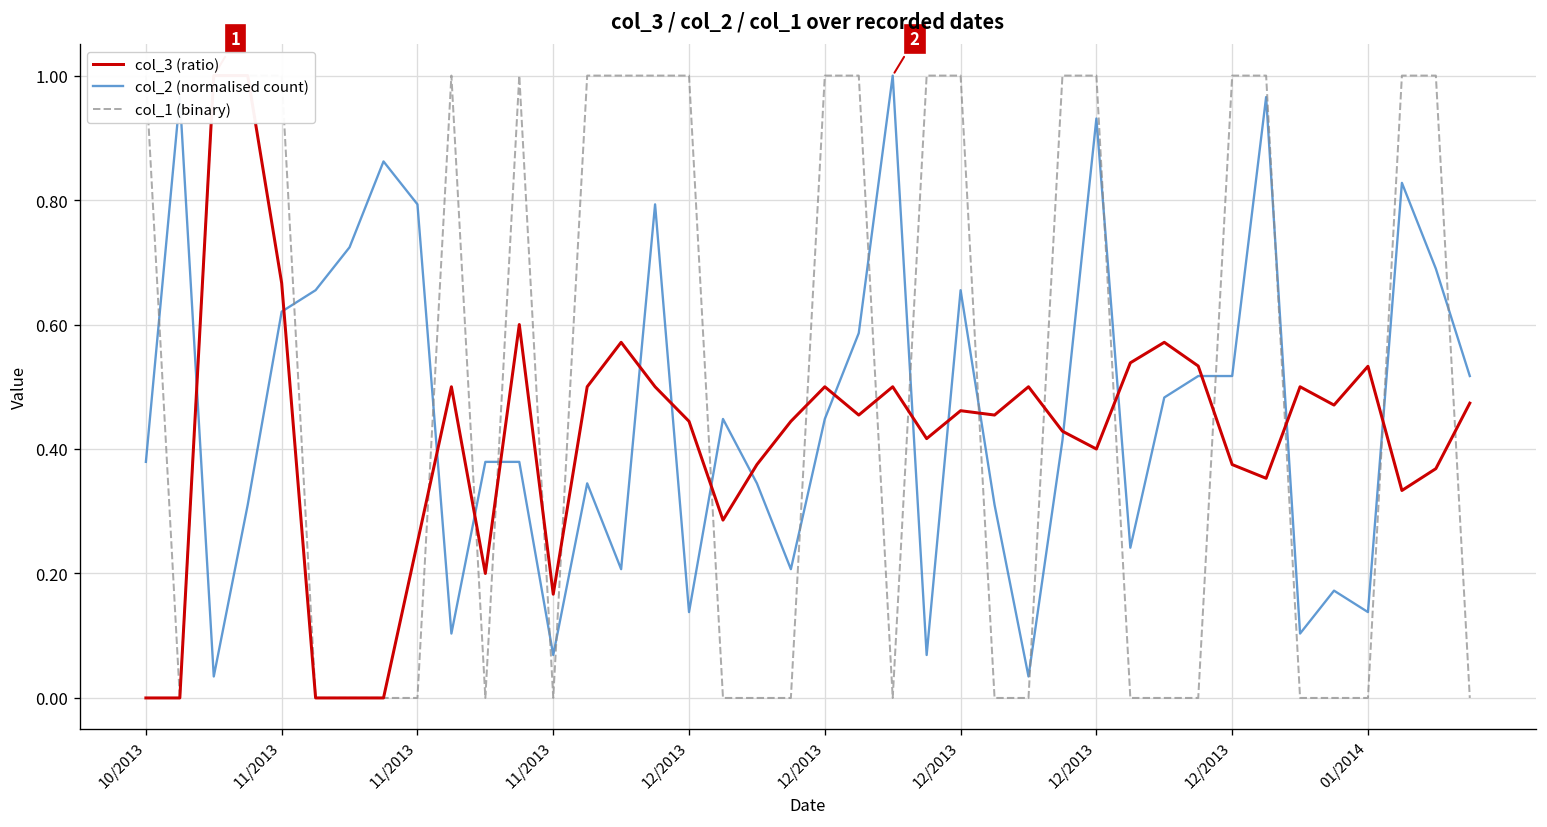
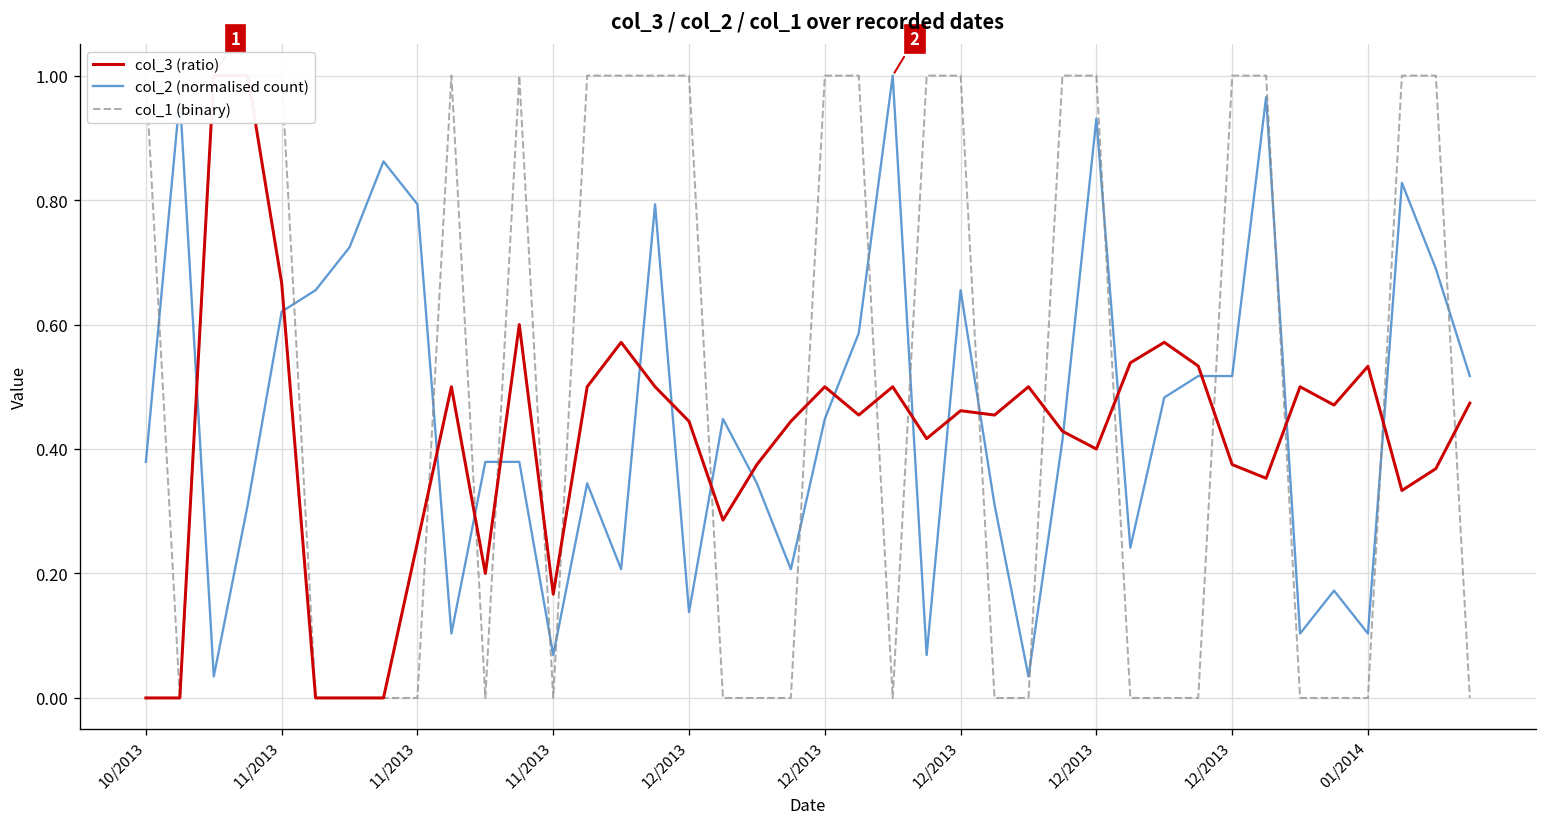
  {
    "col_3 (ratio)": {
      "10/2013": 0.00,
      "01/2014": 0.53
    },
    "col_2 (normalised count)": {
      "10/2013": 0.38,
-     "01/2014": 0.14
+     "01/2014": 0.10
    },
    "col_1 (binary)": {
      "01/2014": 0.00
    }
  }
